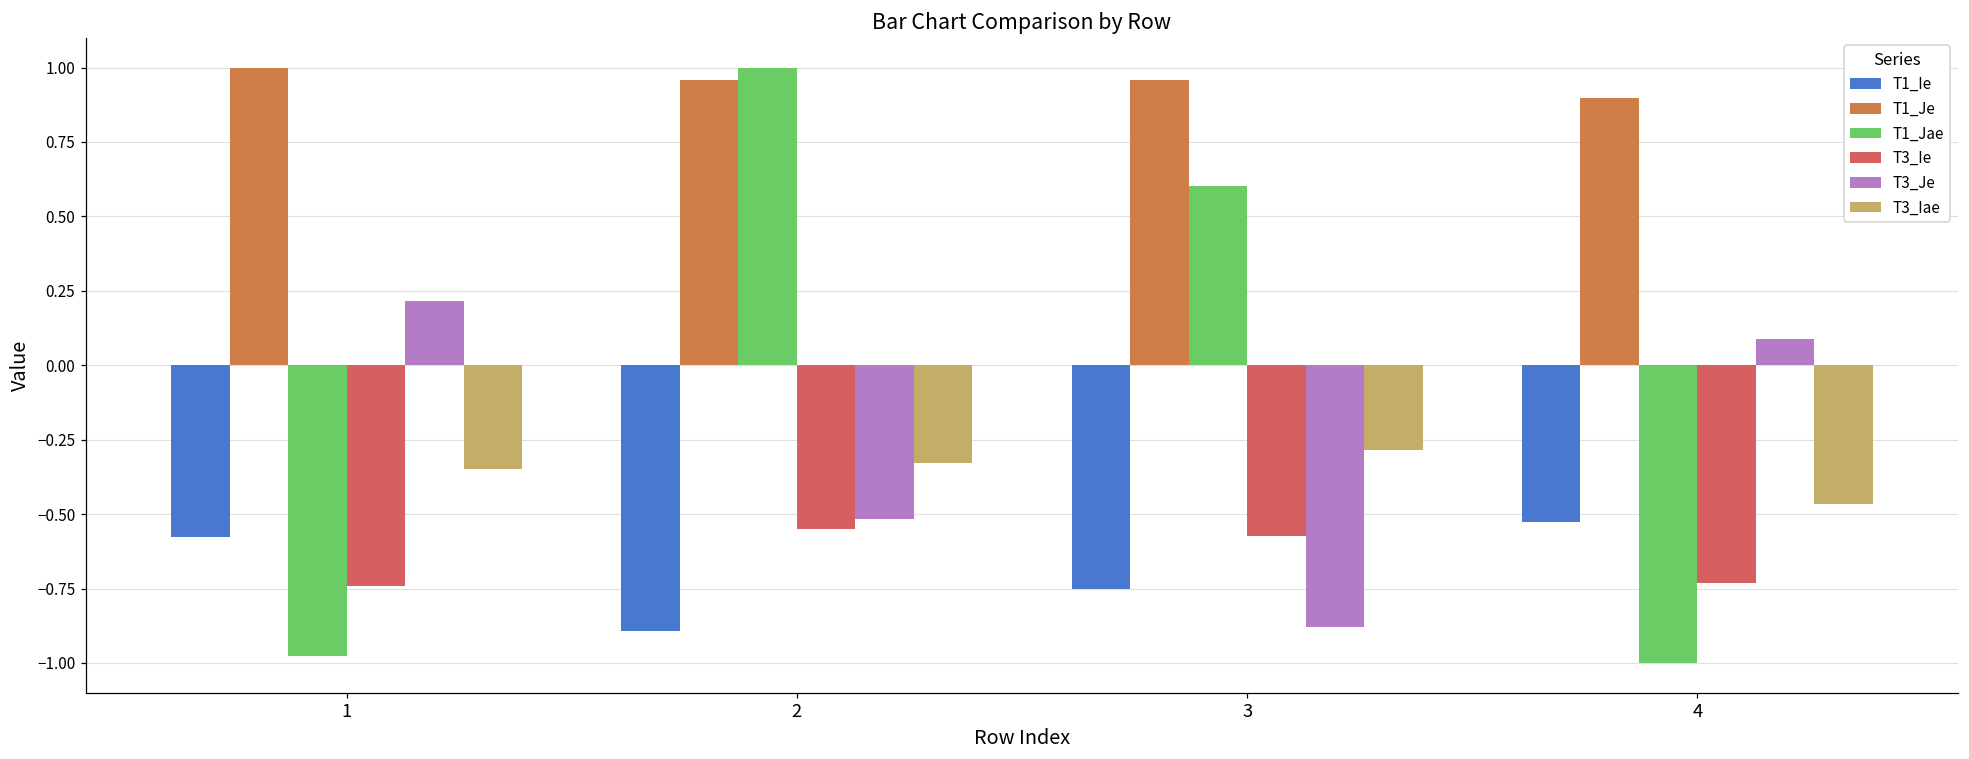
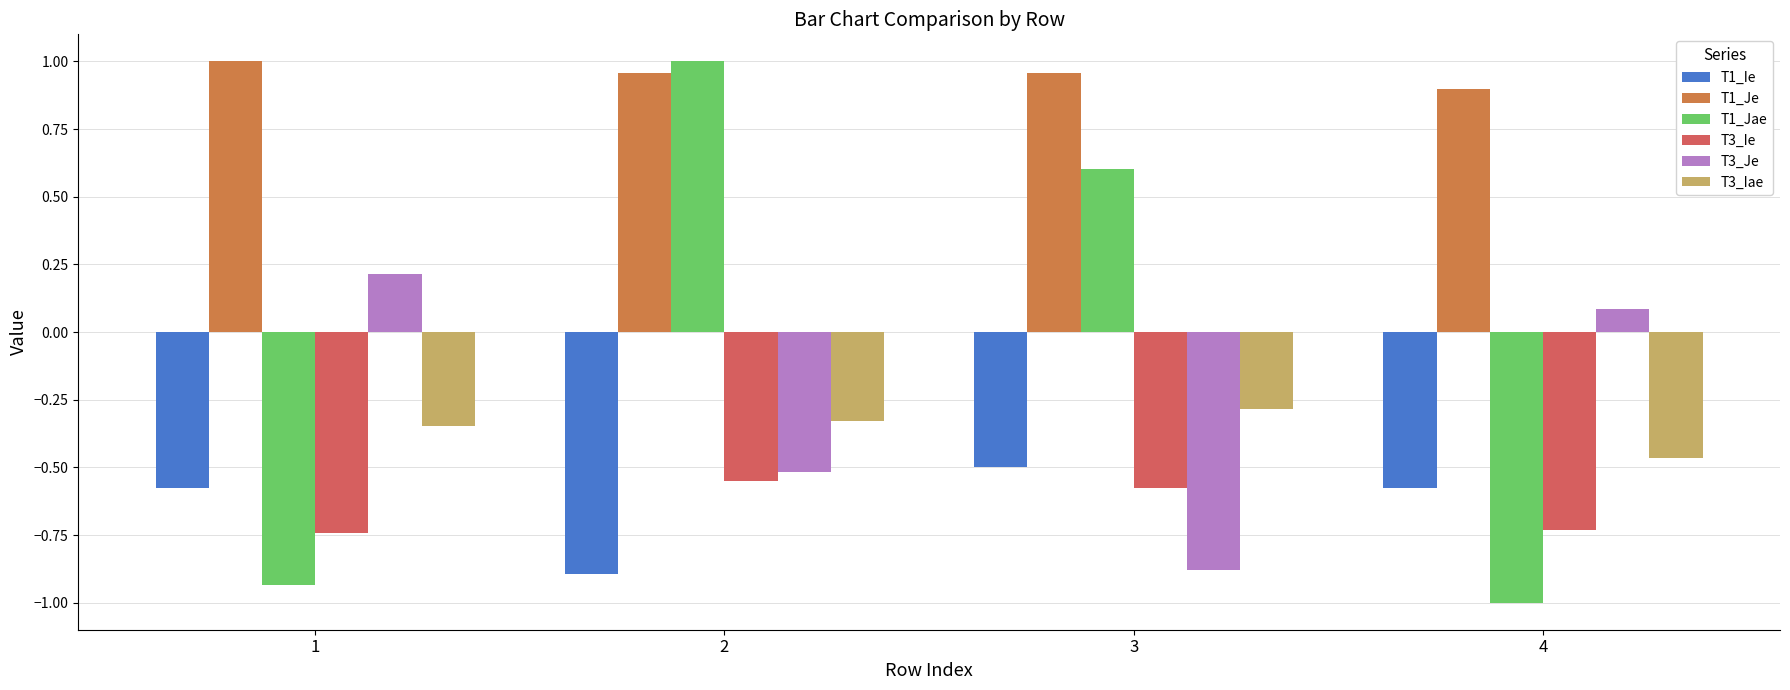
  {
    "T1_Ie": {
      "1": -0.58,
      "2": -0.89,
-     "3": -0.75,
-     "4": -0.53
+     "3": -0.50,
+     "4": -0.58
    },
    "T1_Jae": {
-     "1": -0.98,
+     "1": -0.93,
      "2": 1.00,
      "3": 0.60,
      "4": -1.00
    },
    "T3_Je": {
      "1": 0.21,
      "2": -0.52,
      "3": -0.88,
      "4": 0.09
    }
  }
